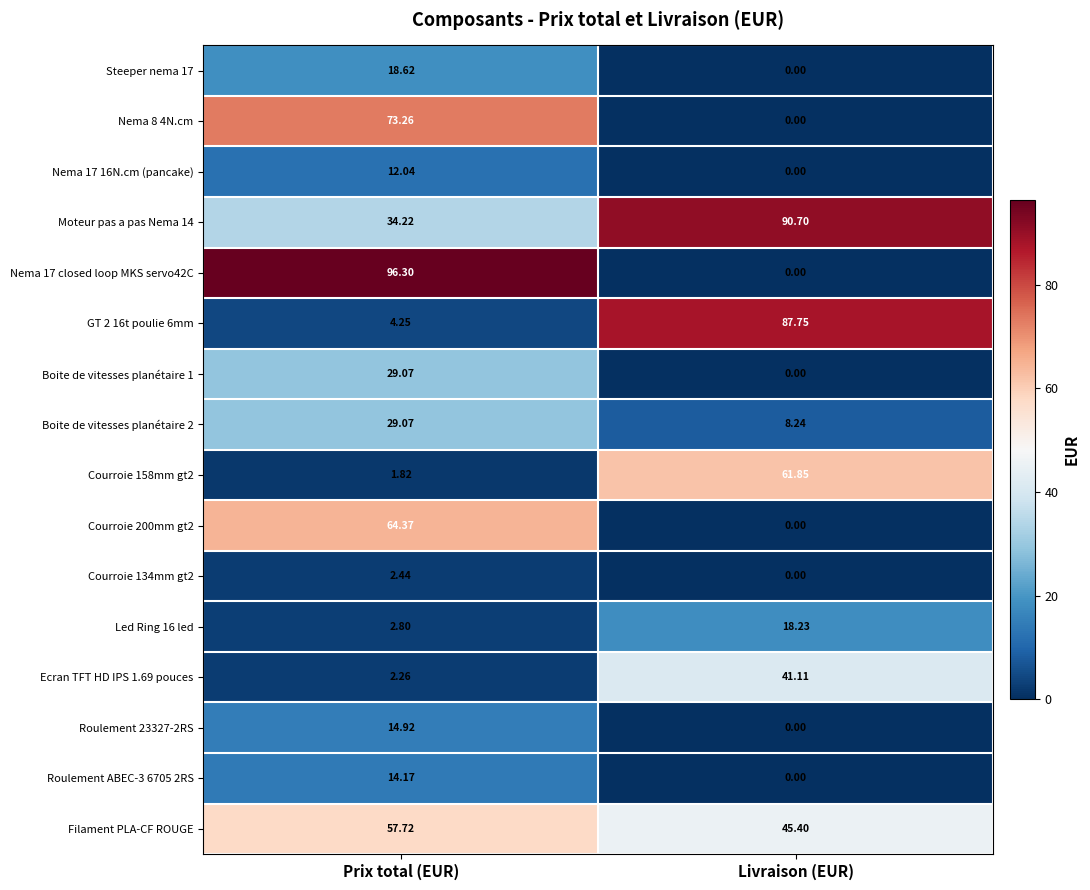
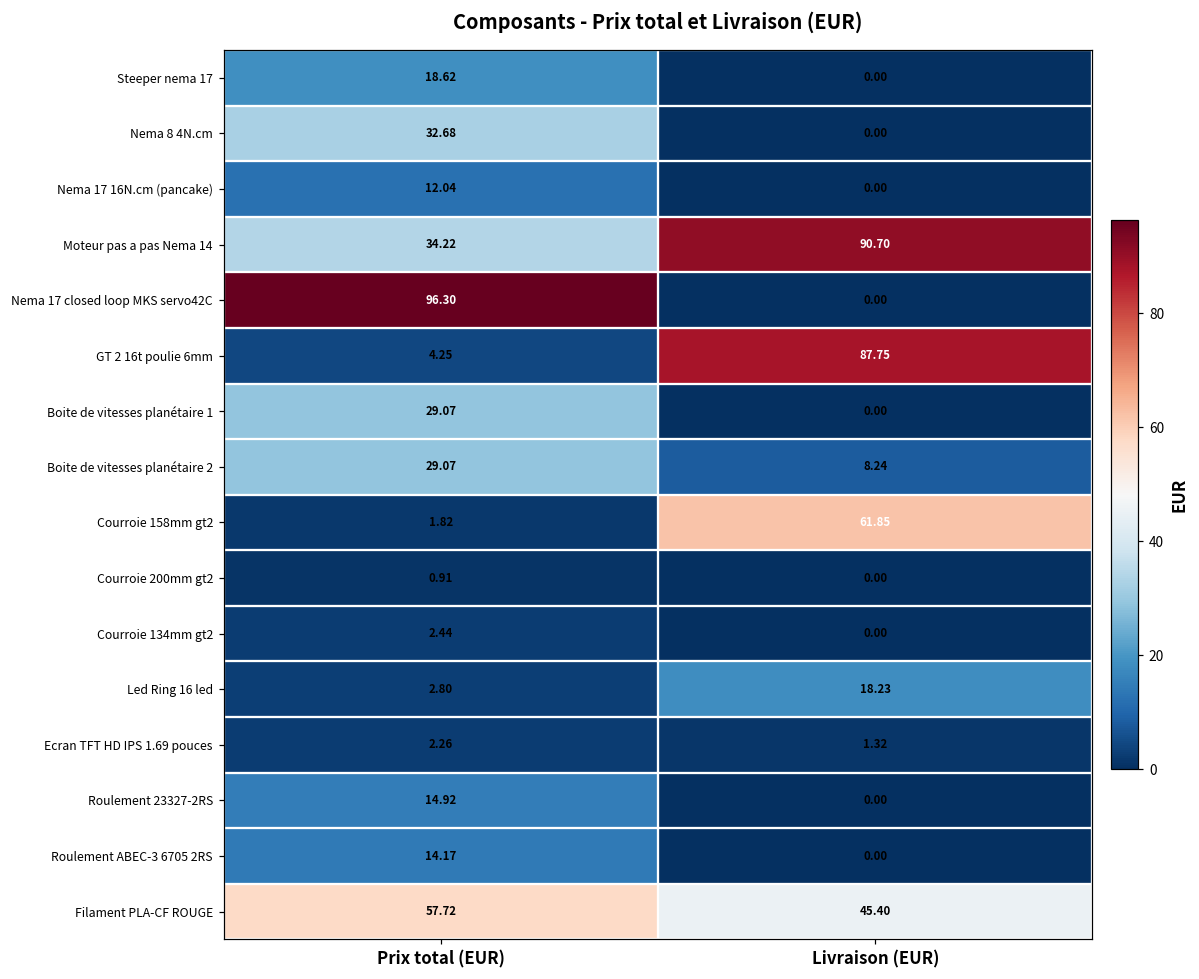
  {
    "Steeper nema 17": {
      "Prix total (EUR)": 18.62,
      "Livraison (EUR)": 0.00
    },
    "Nema 8 4N.cm": {
-     "Prix total (EUR)": 73.26,
+     "Prix total (EUR)": 32.68,
      "Livraison (EUR)": 0.00
    },
    "Nema 17 16N.cm (pancake)": {
      "Prix total (EUR)": 12.04,
      "Livraison (EUR)": 0.00
    },
    "Moteur pas a pas Nema 14": {
      "Prix total (EUR)": 34.22,
      "Livraison (EUR)": 90.70
    },
    "Nema 17 closed loop MKS servo42C": {
      "Prix total (EUR)": 96.30,
      "Livraison (EUR)": 0.00
    },
    "GT 2 16t poulie 6mm": {
      "Prix total (EUR)": 4.25,
      "Livraison (EUR)": 87.75
    },
    "Boite de vitesses planétaire 1": {
      "Prix total (EUR)": 29.07,
      "Livraison (EUR)": 0.00
    },
    "Boite de vitesses planétaire 2": {
      "Prix total (EUR)": 29.07,
      "Livraison (EUR)": 8.24
    },
    "Courroie 158mm gt2": {
      "Prix total (EUR)": 1.82,
      "Livraison (EUR)": 61.85
    },
    "Courroie 200mm gt2": {
-     "Prix total (EUR)": 64.37,
+     "Prix total (EUR)": 0.91,
      "Livraison (EUR)": 0.00
    },
    "Courroie 134mm gt2": {
      "Prix total (EUR)": 2.44,
      "Livraison (EUR)": 0.00
    },
    "Led Ring 16 led": {
      "Prix total (EUR)": 2.80,
      "Livraison (EUR)": 18.23
    },
    "Ecran TFT HD IPS 1.69 pouces": {
      "Prix total (EUR)": 2.26,
-     "Livraison (EUR)": 41.11
+     "Livraison (EUR)": 1.32
    },
    "Roulement 23327-2RS": {
      "Prix total (EUR)": 14.92,
      "Livraison (EUR)": 0.00
    },
    "Roulement ABEC-3 6705 2RS": {
      "Prix total (EUR)": 14.17,
      "Livraison (EUR)": 0.00
    },
    "Filament PLA-CF ROUGE": {
      "Prix total (EUR)": 57.72,
      "Livraison (EUR)": 45.40
    }
  }
